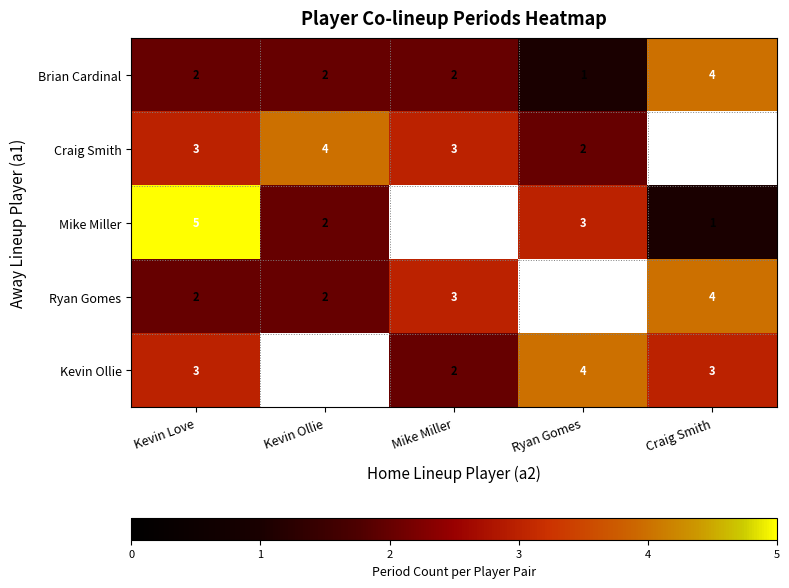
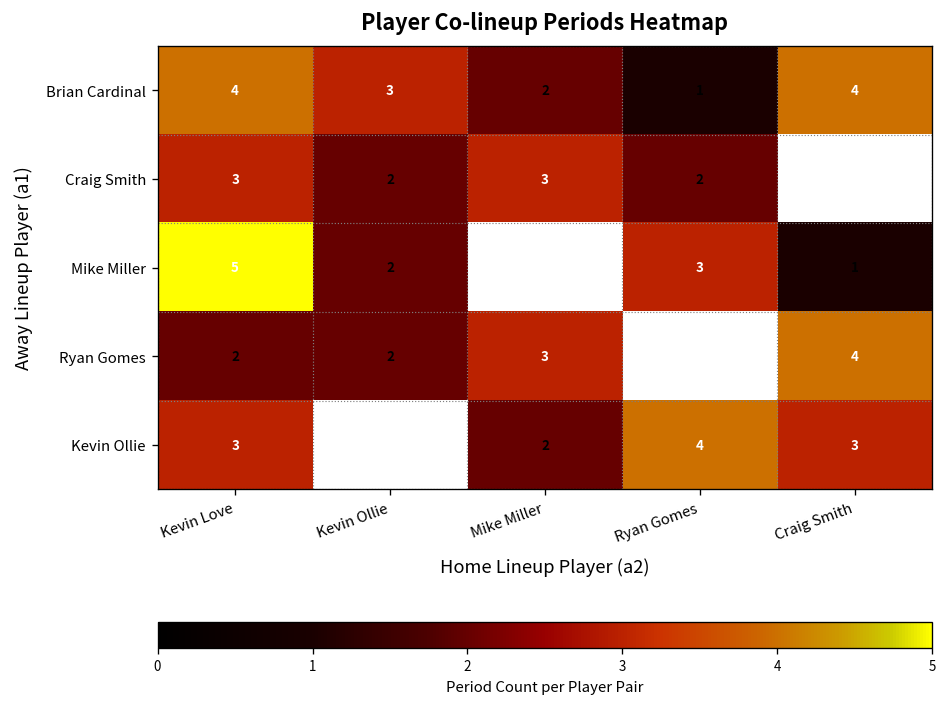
  {
    "Brian Cardinal": {
-     "Kevin Love": 2,
-     "Kevin Ollie": 2,
+     "Kevin Love": 4,
+     "Kevin Ollie": 3,
      "Mike Miller": 2,
      "Craig Smith": 4
    },
    "Craig Smith": {
      "Kevin Love": 3,
-     "Kevin Ollie": 4,
+     "Kevin Ollie": 2,
      "Mike Miller": 3,
      "Ryan Gomes": 2
    },
    "Mike Miller": {
      "Kevin Love": 5,
      "Kevin Ollie": 2,
      "Ryan Gomes": 3
    },
    "Ryan Gomes": {
      "Kevin Love": 2,
      "Kevin Ollie": 2,
      "Mike Miller": 3,
      "Craig Smith": 4
    },
    "Kevin Ollie": {
      "Kevin Love": 3,
      "Mike Miller": 2,
      "Ryan Gomes": 4,
      "Craig Smith": 3
    }
  }
